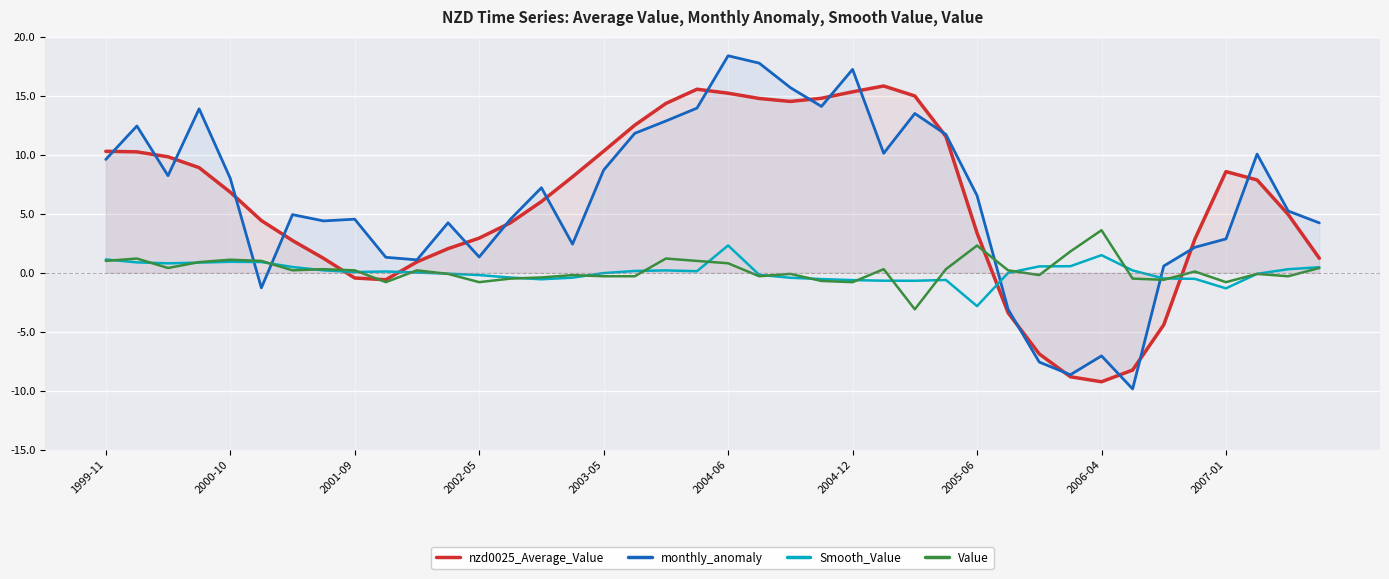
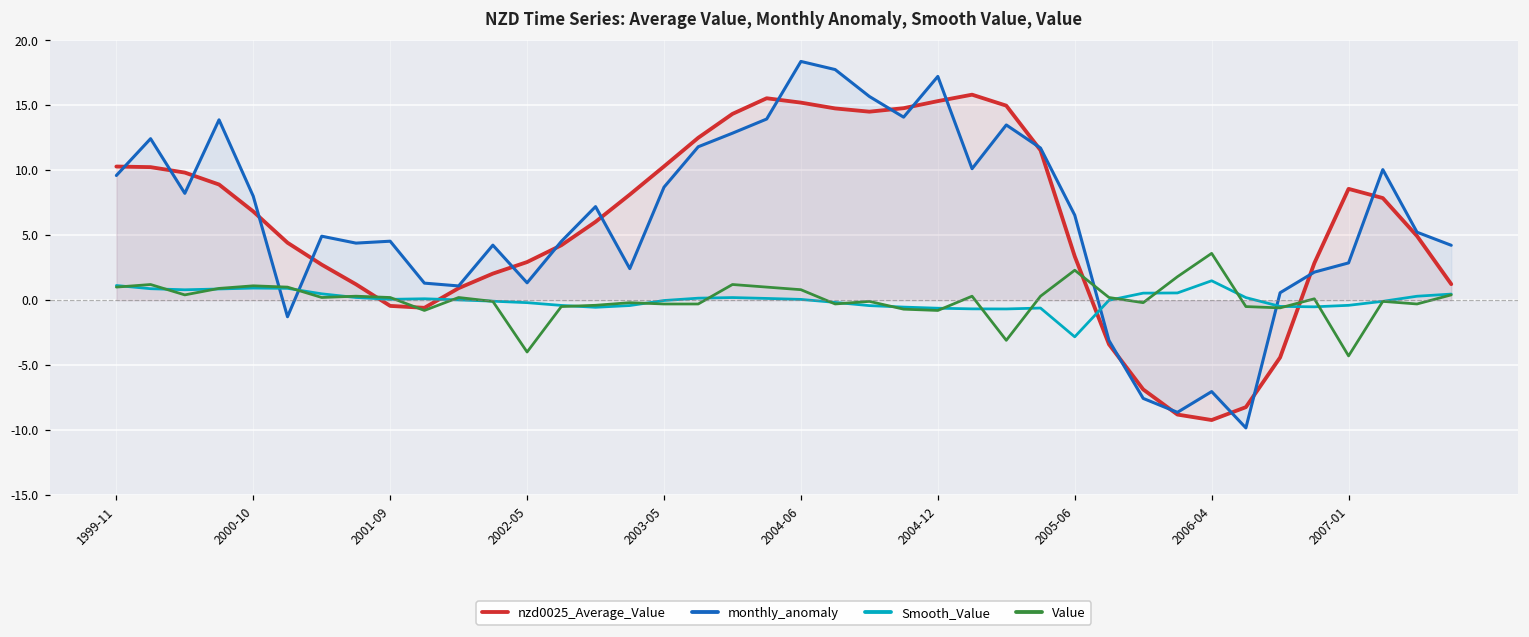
  {
    "Smooth_Value": {
      "2002-05": -0.2,
      "2003-05": 0.0,
-     "2004-06": 2.3,
+     "2004-06": 0.1,
      "2005-06": -2.8,
      "2006-04": 1.5,
-     "2007-01": -1.3
+     "2007-01": -0.4
    },
    "Value": {
-     "2002-05": -0.8,
+     "2002-05": -4.0,
      "2003-05": -0.3,
      "2004-06": 0.8,
      "2005-06": 2.3,
      "2006-04": 3.6,
-     "2007-01": -0.8
+     "2007-01": -4.3
    }
  }
